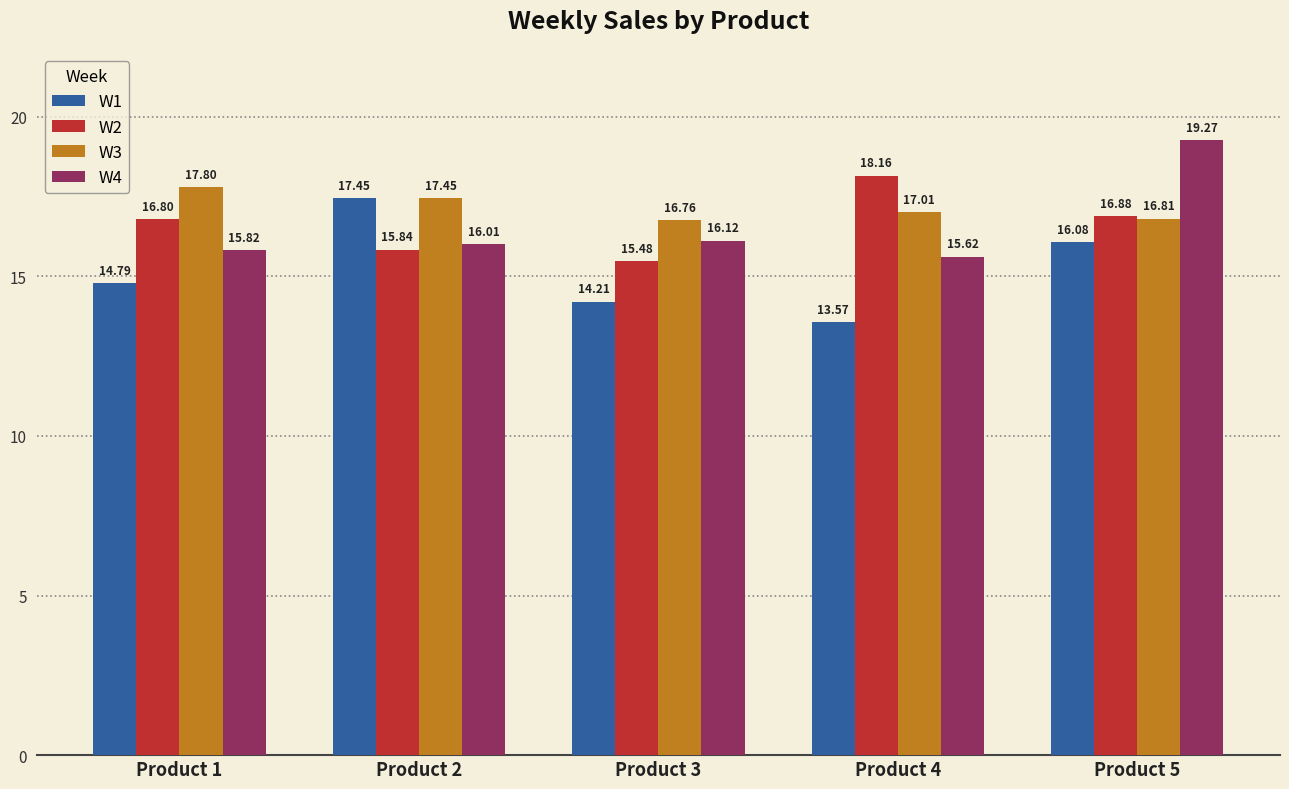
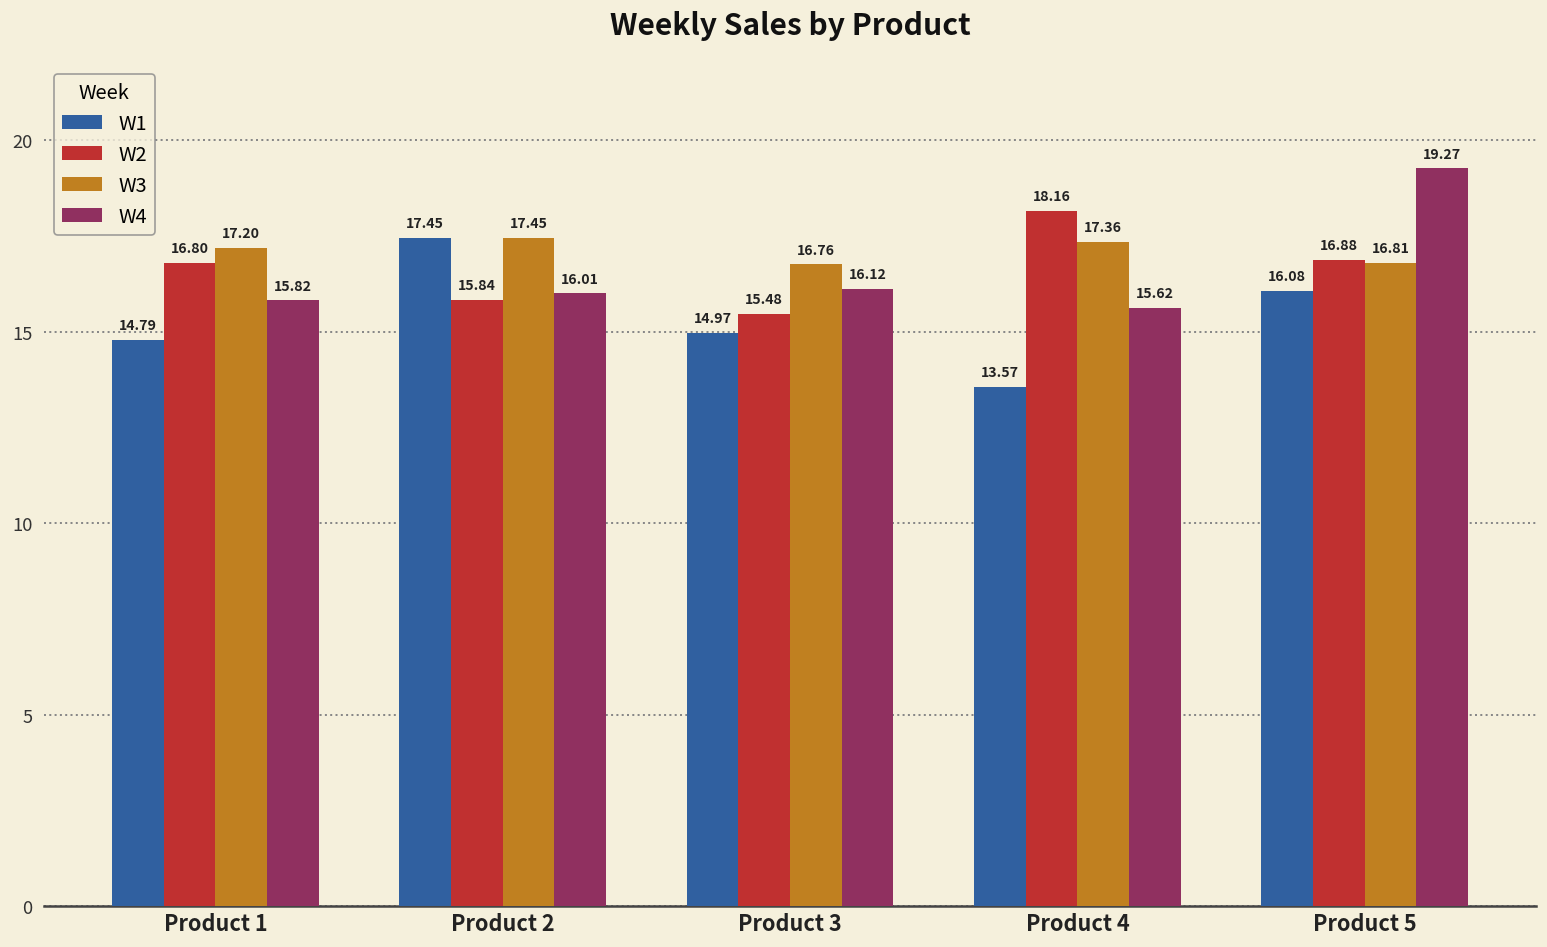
  {
    "W1": {
      "Product 1": 14.79,
      "Product 2": 17.45,
-     "Product 3": 14.21,
+     "Product 3": 14.97,
      "Product 4": 13.57,
      "Product 5": 16.08
    },
    "W2": {
      "Product 1": 16.80,
      "Product 2": 15.84,
      "Product 3": 15.48,
      "Product 4": 18.16,
      "Product 5": 16.88
    },
    "W3": {
-     "Product 1": 17.80,
+     "Product 1": 17.20,
      "Product 2": 17.45,
      "Product 3": 16.76,
-     "Product 4": 17.01,
+     "Product 4": 17.36,
      "Product 5": 16.81
    },
    "W4": {
      "Product 1": 15.82,
      "Product 2": 16.01,
      "Product 3": 16.12,
      "Product 4": 15.62,
      "Product 5": 19.27
    }
  }
